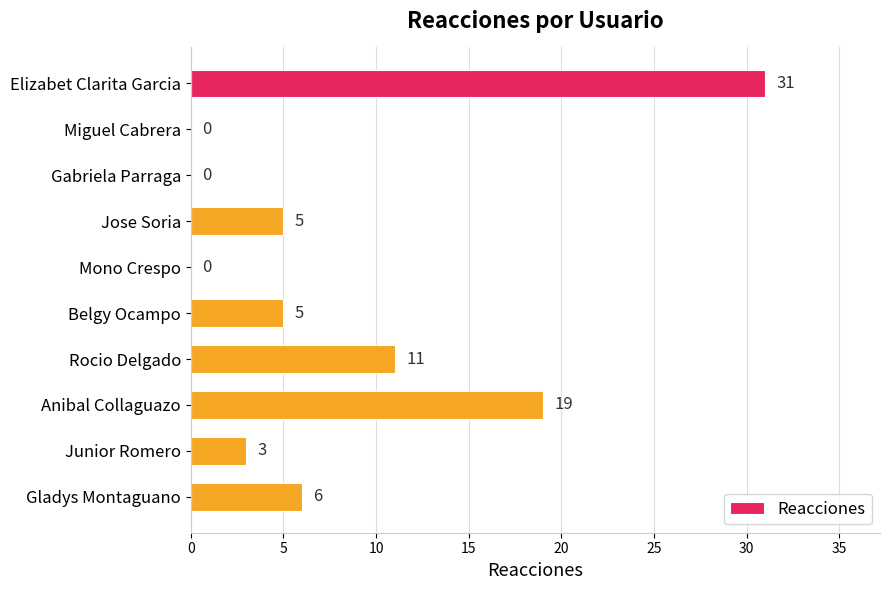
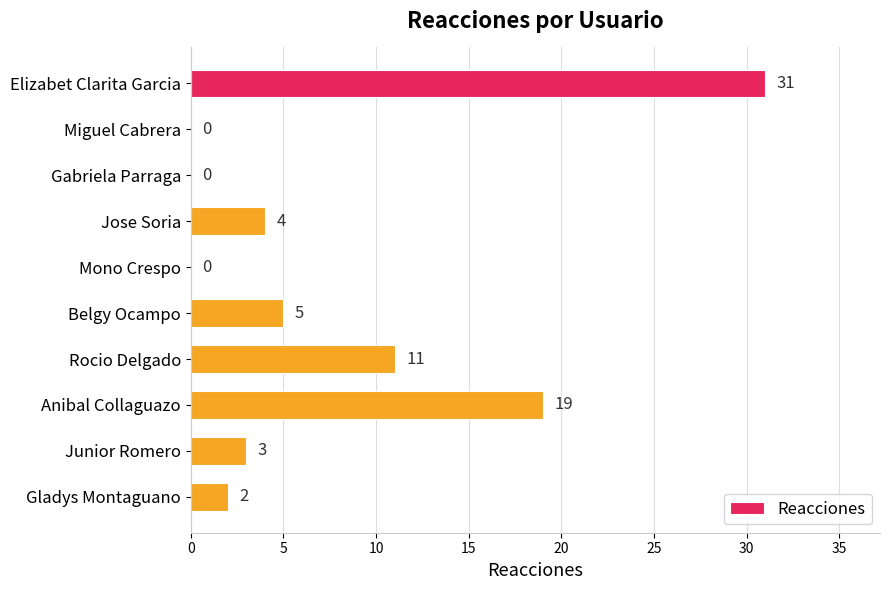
  {
    "Elizabet Clarita Garcia": 31,
    "Miguel Cabrera": 0,
    "Gabriela Parraga": 0,
-   "Jose Soria": 5,
+   "Jose Soria": 4,
    "Mono Crespo": 0,
    "Belgy Ocampo": 5,
    "Rocio Delgado": 11,
    "Anibal Collaguazo": 19,
    "Junior Romero": 3,
-   "Gladys Montaguano": 6
+   "Gladys Montaguano": 2
  }
